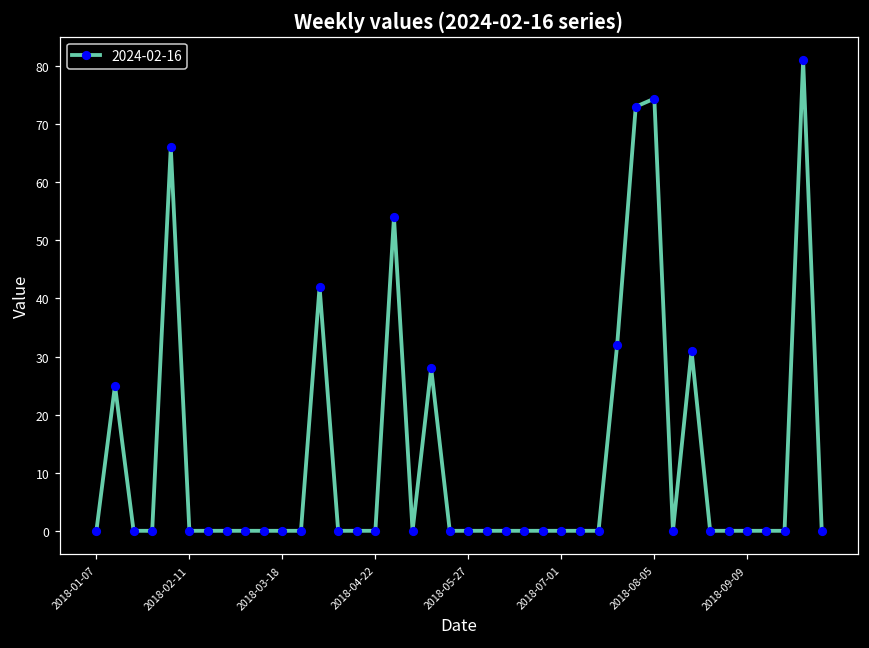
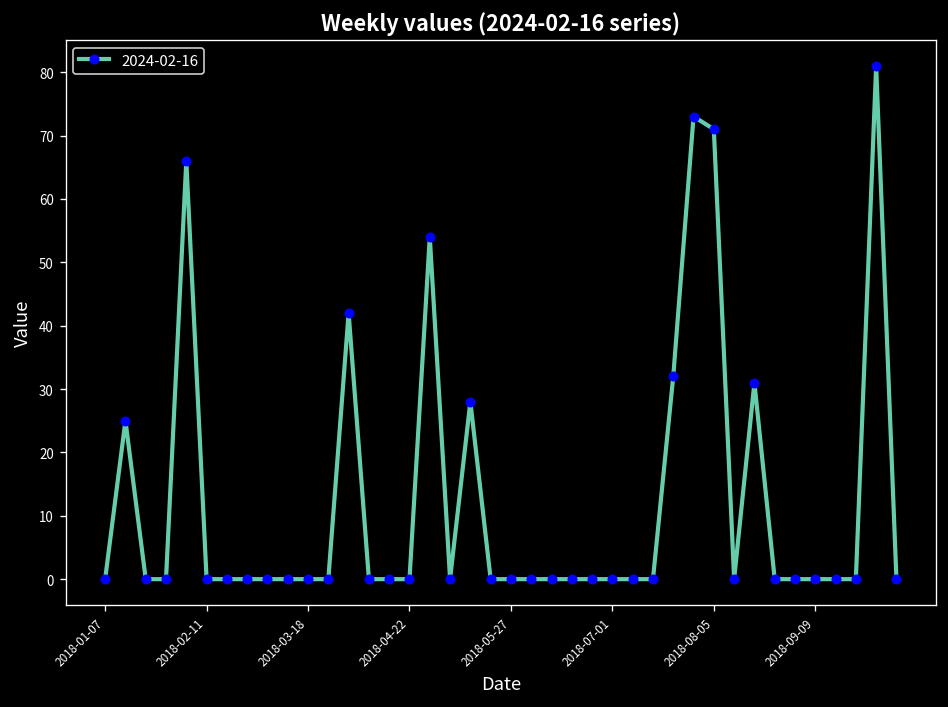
  {
    "2018-01-07": 0,
    "2018-02-11": 0,
    "2018-03-18": 0,
    "2018-04-22": 0,
    "2018-05-27": 0,
    "2018-07-01": 0,
-   "2018-08-05": 74,
+   "2018-08-05": 71,
    "2018-09-09": 0
  }
